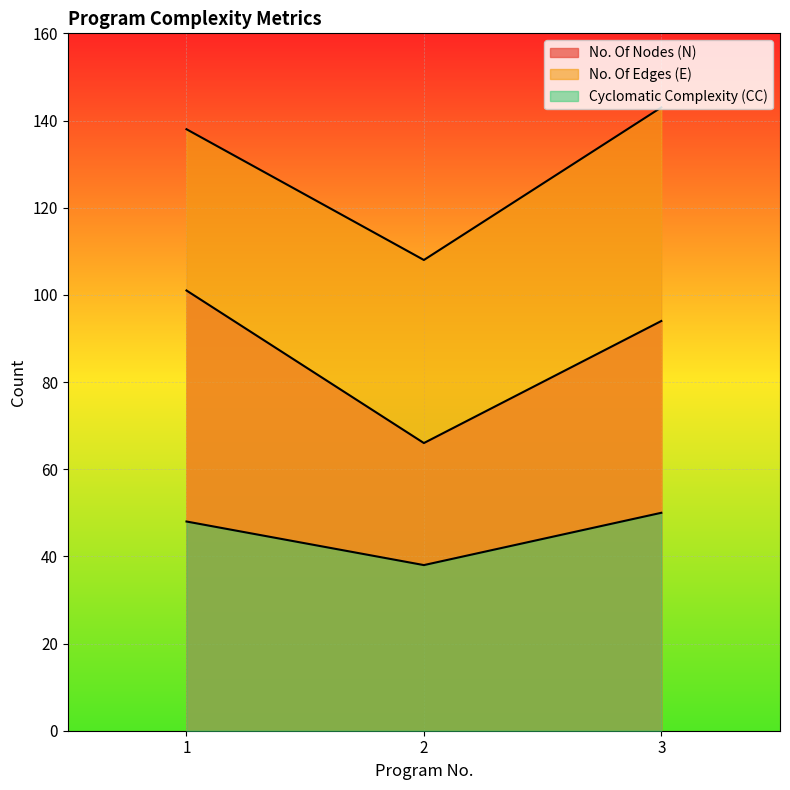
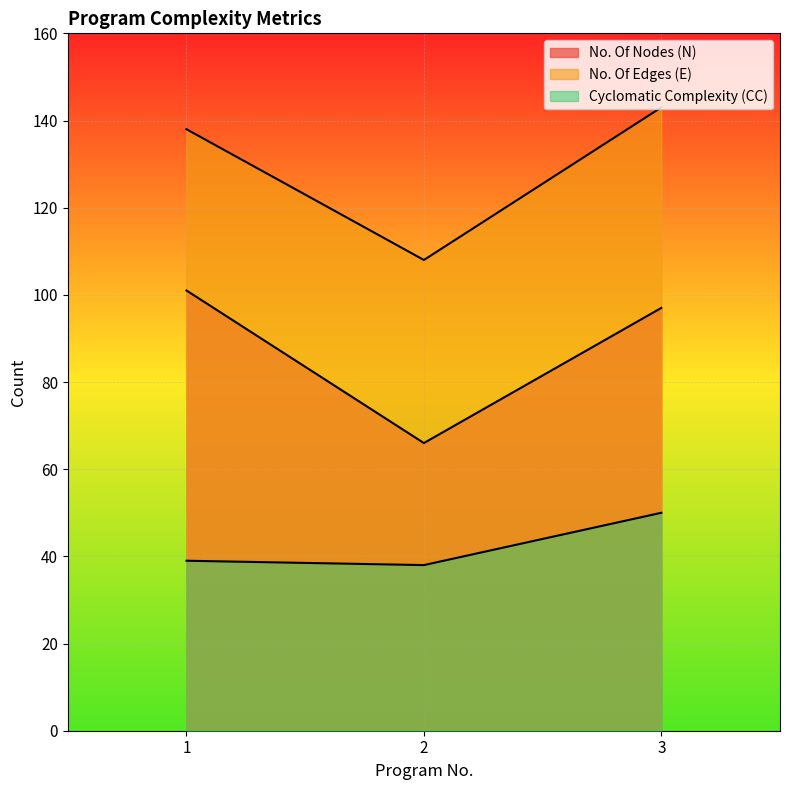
  {
    "No. Of Nodes (N)": {
      "1": 101,
      "2": 66,
-     "3": 94
+     "3": 97
    },
    "No. Of Edges (E)": {
      "1": 138,
      "2": 108
    },
    "Cyclomatic Complexity (CC)": {
-     "1": 48,
+     "1": 39,
      "2": 38,
      "3": 50
    }
  }
